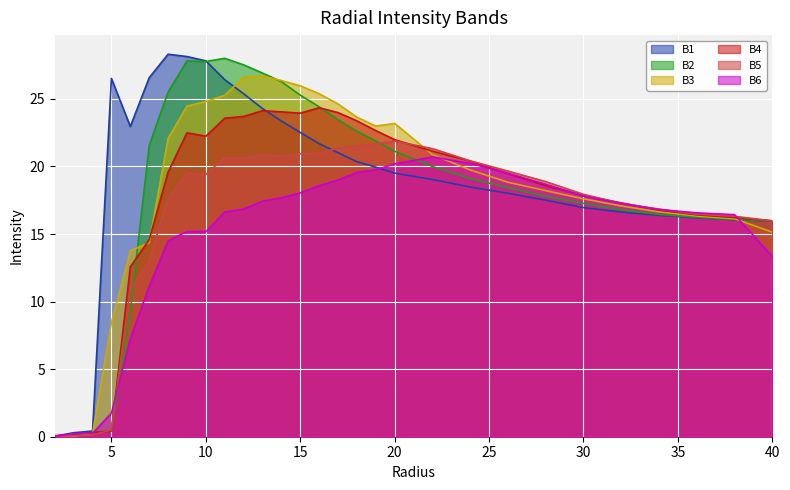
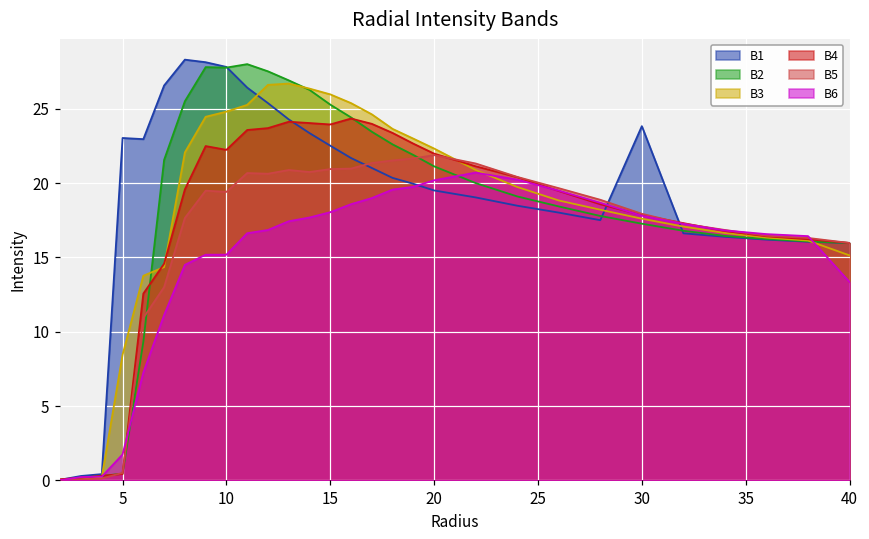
  {
    "B1": {
-     "5": 26.5,
+     "5": 23.0,
      "15": 22.5,
      "20": 19.5,
-     "30": 17.0
+     "30": 23.8
    },
    "B2": {
      "15": 25.3,
      "20": 21.1,
      "30": 17.3
    },
    "B3": {
      "5": 8.5,
      "10": 24.8,
      "15": 26.0,
-     "20": 23.2,
+     "20": 22.3,
      "30": 17.6,
      "40": 15.1
    },
    "B6": {
      "5": 1.7,
      "10": 15.2,
      "15": 18.0,
      "20": 20.2,
      "40": 13.3
    }
  }
